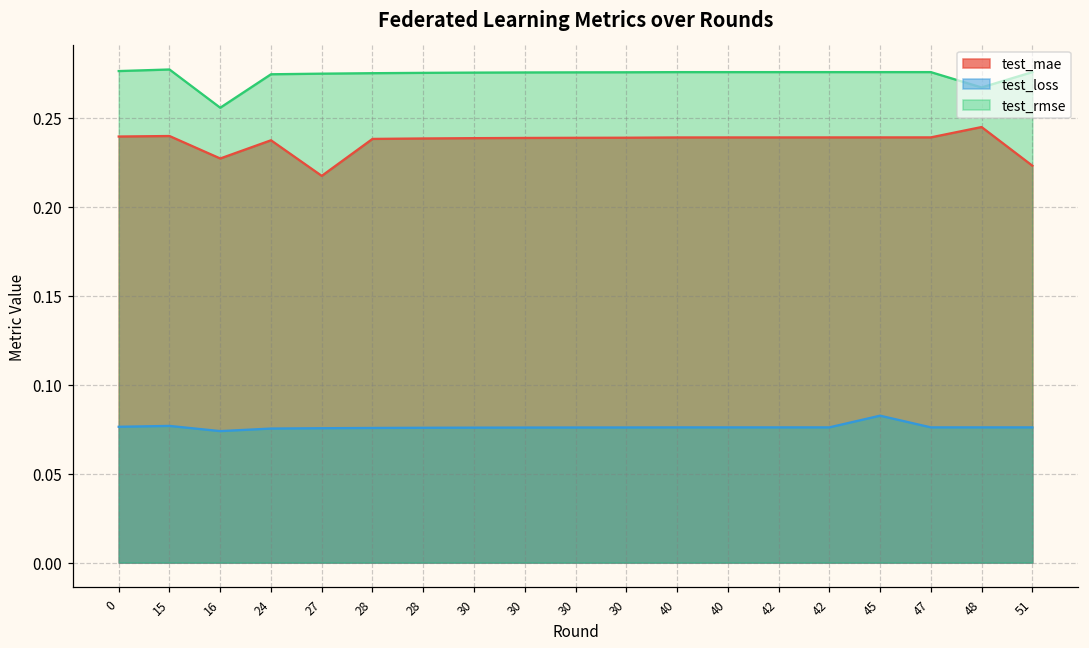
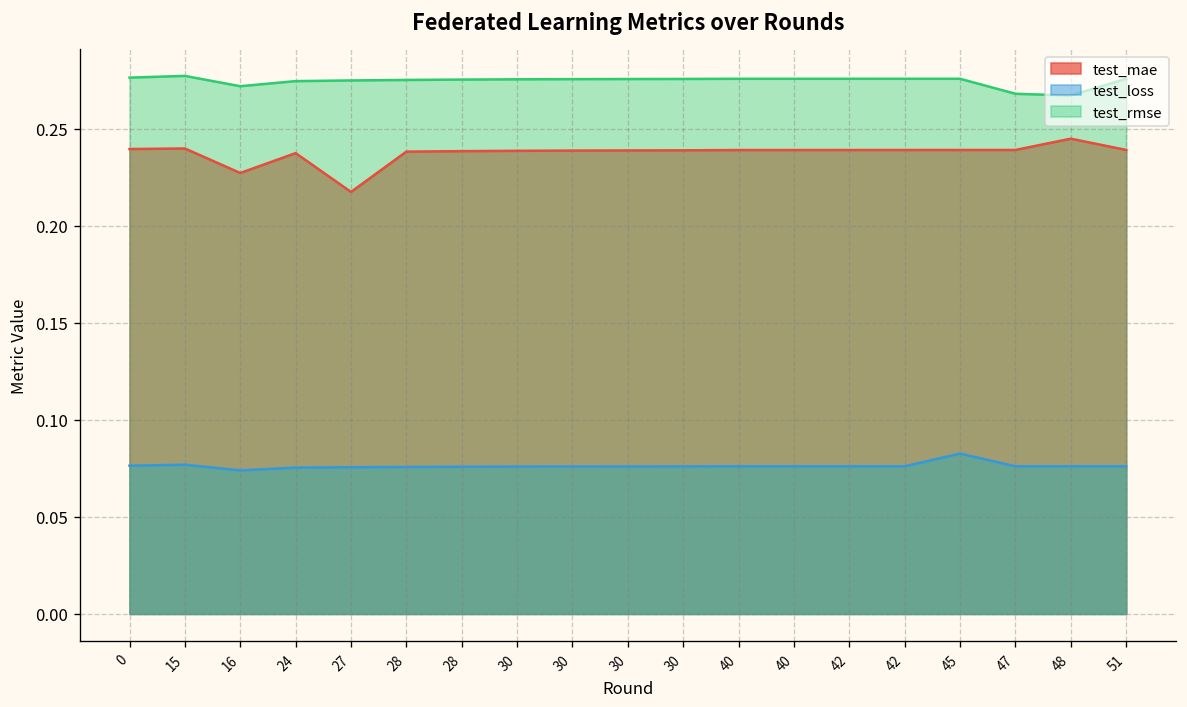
  {
    "test_mae": {
      "0": 0.240,
      "15": 0.240,
      "16": 0.227,
      "24": 0.237,
      "27": 0.217,
      "45": 0.239,
      "47": 0.239,
      "48": 0.245,
-     "51": 0.223
+     "51": 0.239
    },
    "test_loss": {
      "0": 0.076,
      "15": 0.077,
      "16": 0.074,
      "24": 0.075,
      "27": 0.076,
      "45": 0.083,
      "47": 0.076,
      "48": 0.076,
      "51": 0.076
    },
    "test_rmse": {
      "0": 0.276,
      "15": 0.277,
-     "16": 0.256,
+     "16": 0.272,
      "24": 0.275,
      "27": 0.275,
      "45": 0.276,
-     "47": 0.276
+     "47": 0.268
    }
  }
